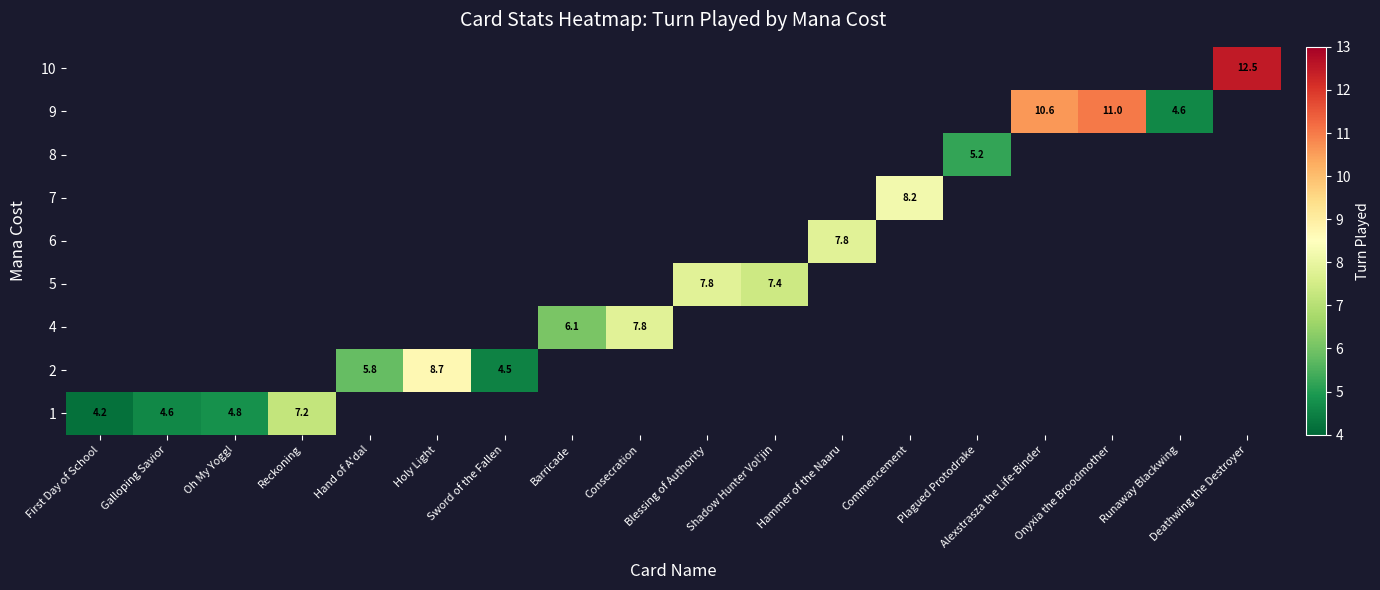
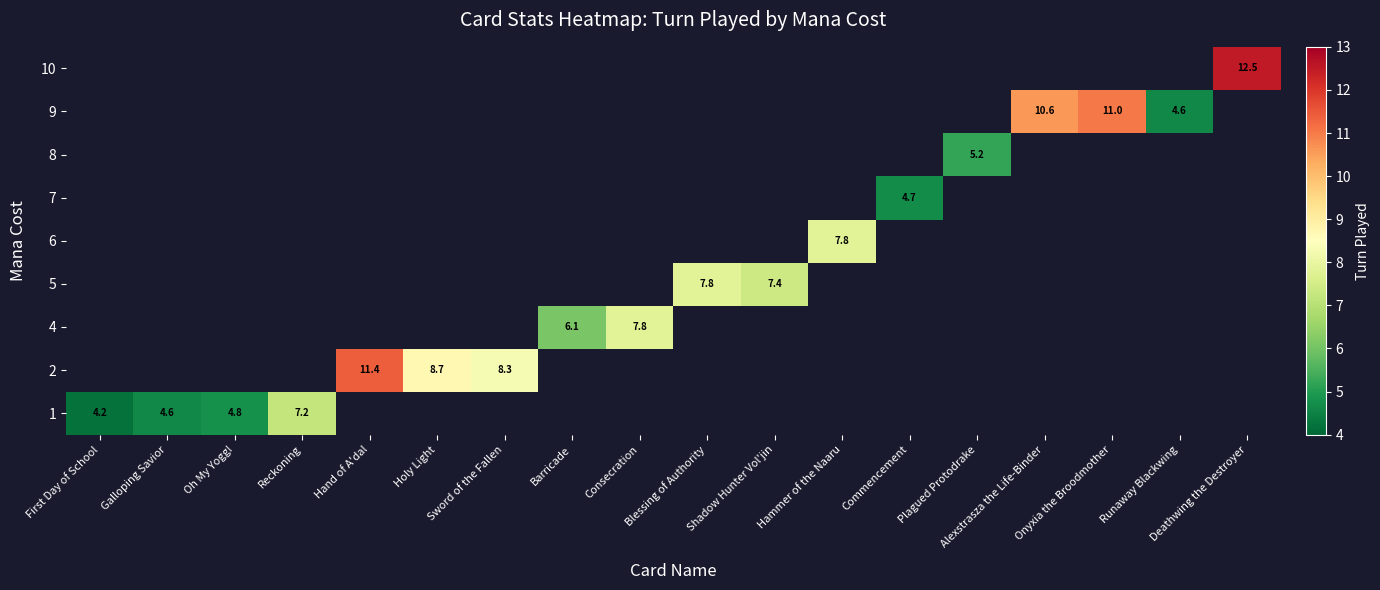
  {
    "10": {
      "Deathwing the Destroyer": 12.5
    },
    "9": {
      "Alexstrasza the Life-Binder": 10.6,
      "Onyxia the Broodmother": 11.0,
      "Runaway Blackwing": 4.6
    },
    "8": {
      "Plagued Protodrake": 5.2
    },
    "7": {
-     "Commencement": 8.2
+     "Commencement": 4.7
    },
    "6": {
      "Hammer of the Naaru": 7.8
    },
    "5": {
      "Blessing of Authority": 7.8,
      "Shadow Hunter Vol'jin": 7.4
    },
    "4": {
      "Barricade": 6.1,
      "Consecration": 7.8
    },
    "2": {
-     "Hand of A'dal": 5.8,
+     "Hand of A'dal": 11.4,
      "Holy Light": 8.7,
-     "Sword of the Fallen": 4.5
+     "Sword of the Fallen": 8.3
    },
    "1": {
      "First Day of School": 4.2,
      "Galloping Savior": 4.6,
      "Oh My Yogg!": 4.8,
      "Reckoning": 7.2
    }
  }
